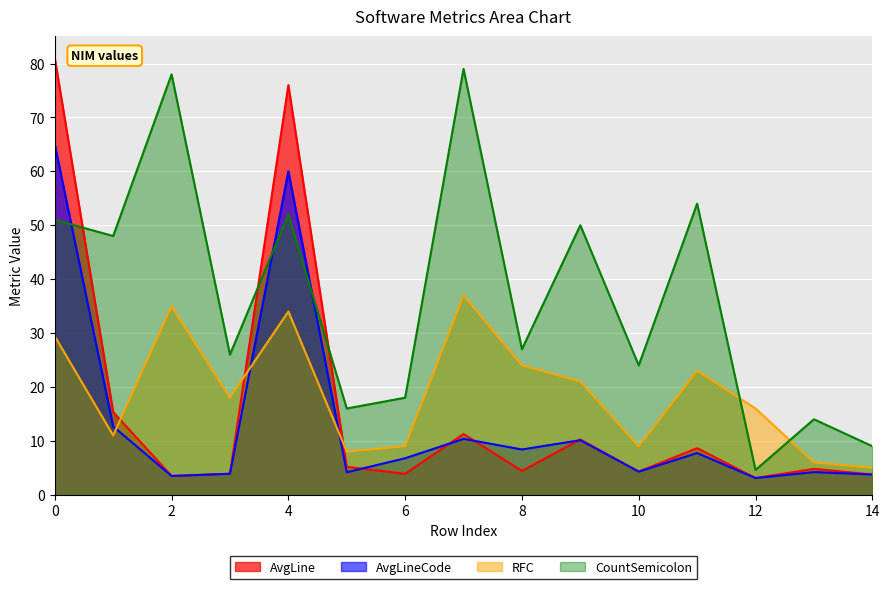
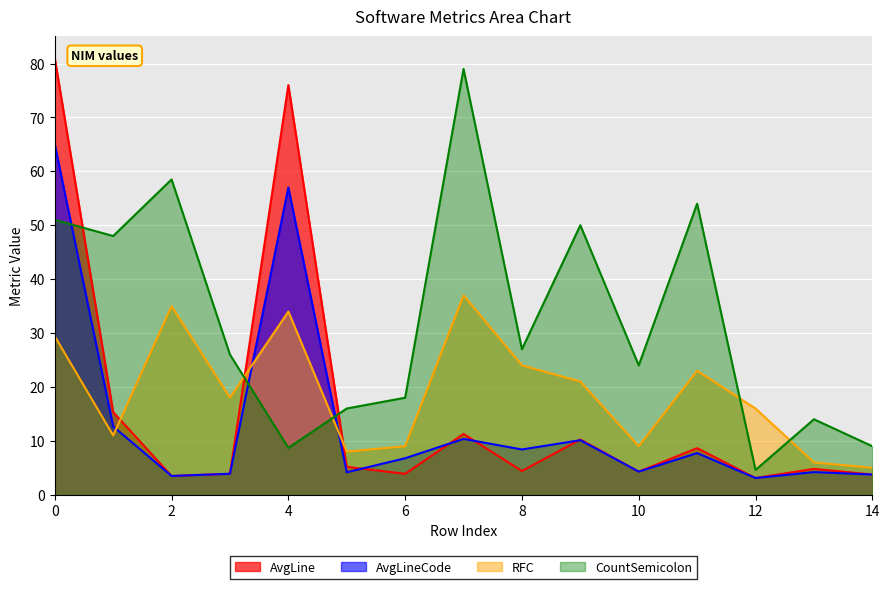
  {
    "AvgLine": {
      "0": 81,
      "4": 76,
      "6": 4,
      "8": 4
    },
    "AvgLineCode": {
      "0": 65,
-     "4": 60,
+     "4": 57,
      "6": 7,
      "8": 8
    },
    "RFC": {
      "0": 29,
      "2": 35,
      "4": 34,
      "6": 9,
      "8": 24,
      "10": 9,
      "12": 16,
      "14": 5
    },
    "CountSemicolon": {
      "0": 51,
-     "2": 78,
-     "4": 52,
+     "2": 59,
+     "4": 9,
      "6": 18,
      "8": 27,
      "10": 24,
      "12": 5,
      "14": 9
    }
  }
